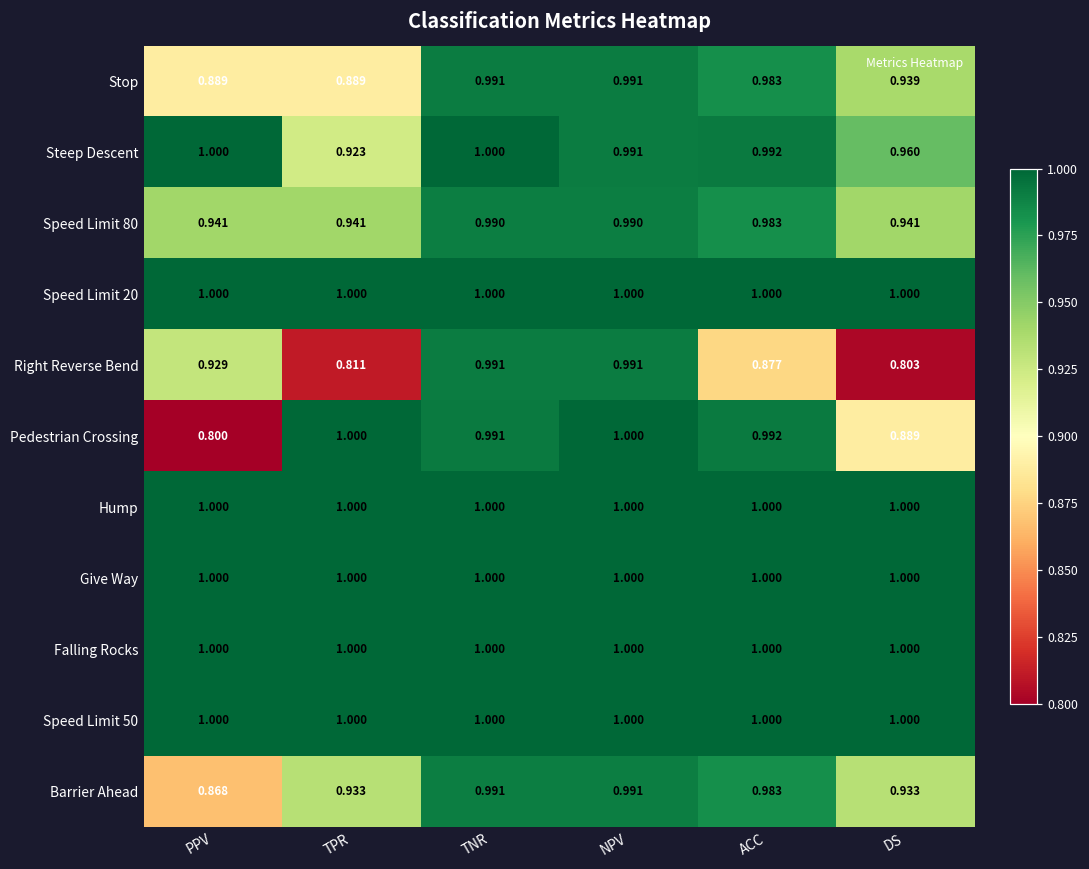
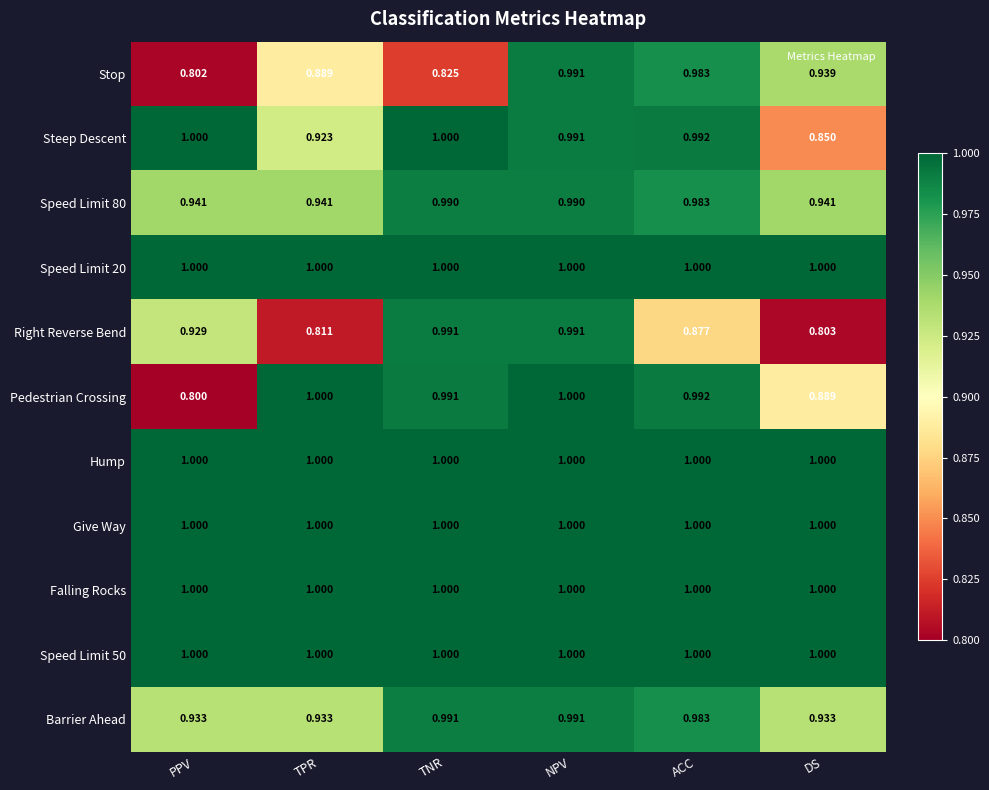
  {
    "Stop": {
-     "PPV": 0.889,
+     "PPV": 0.802,
      "TPR": 0.889,
-     "TNR": 0.991,
+     "TNR": 0.825,
      "NPV": 0.991,
      "ACC": 0.983,
      "DS": 0.939
    },
    "Steep Descent": {
      "PPV": 1.000,
      "TPR": 0.923,
      "TNR": 1.000,
      "NPV": 0.991,
      "ACC": 0.992,
-     "DS": 0.960
+     "DS": 0.850
    },
    "Speed Limit 80": {
      "PPV": 0.941,
      "TPR": 0.941,
      "TNR": 0.990,
      "NPV": 0.990,
      "ACC": 0.983,
      "DS": 0.941
    },
    "Speed Limit 20": {
      "PPV": 1.000,
      "TPR": 1.000,
      "TNR": 1.000,
      "NPV": 1.000,
      "ACC": 1.000,
      "DS": 1.000
    },
    "Right Reverse Bend": {
      "PPV": 0.929,
      "TPR": 0.811,
      "TNR": 0.991,
      "NPV": 0.991,
      "ACC": 0.877,
      "DS": 0.803
    },
    "Pedestrian Crossing": {
      "PPV": 0.800,
      "TPR": 1.000,
      "TNR": 0.991,
      "NPV": 1.000,
      "ACC": 0.992,
      "DS": 0.889
    },
    "Hump": {
      "PPV": 1.000,
      "TPR": 1.000,
      "TNR": 1.000,
      "NPV": 1.000,
      "ACC": 1.000,
      "DS": 1.000
    },
    "Give Way": {
      "PPV": 1.000,
      "TPR": 1.000,
      "TNR": 1.000,
      "NPV": 1.000,
      "ACC": 1.000,
      "DS": 1.000
    },
    "Falling Rocks": {
      "PPV": 1.000,
      "TPR": 1.000,
      "TNR": 1.000,
      "NPV": 1.000,
      "ACC": 1.000,
      "DS": 1.000
    },
    "Speed Limit 50": {
      "PPV": 1.000,
      "TPR": 1.000,
      "TNR": 1.000,
      "NPV": 1.000,
      "ACC": 1.000,
      "DS": 1.000
    },
    "Barrier Ahead": {
-     "PPV": 0.868,
+     "PPV": 0.933,
      "TPR": 0.933,
      "TNR": 0.991,
      "NPV": 0.991,
      "ACC": 0.983,
      "DS": 0.933
    }
  }
